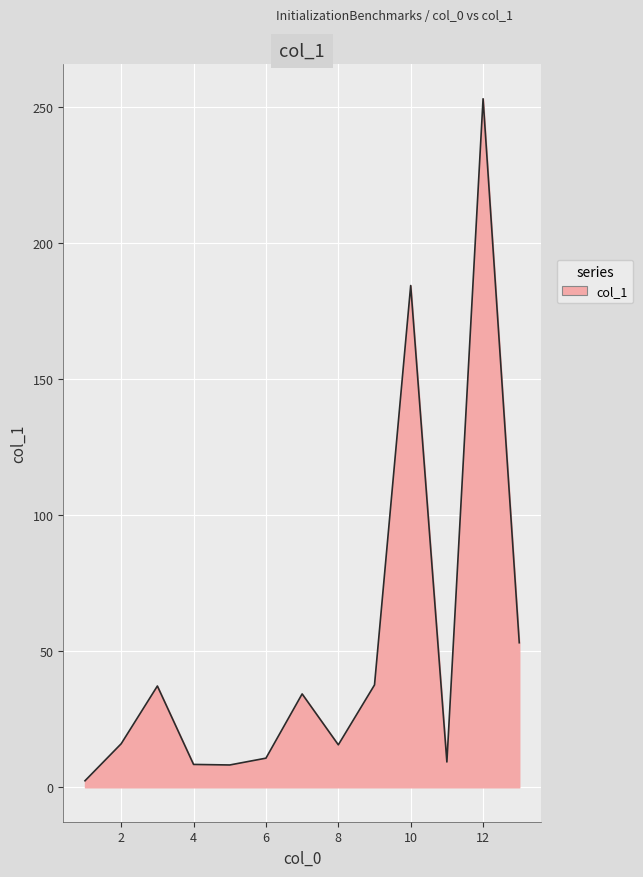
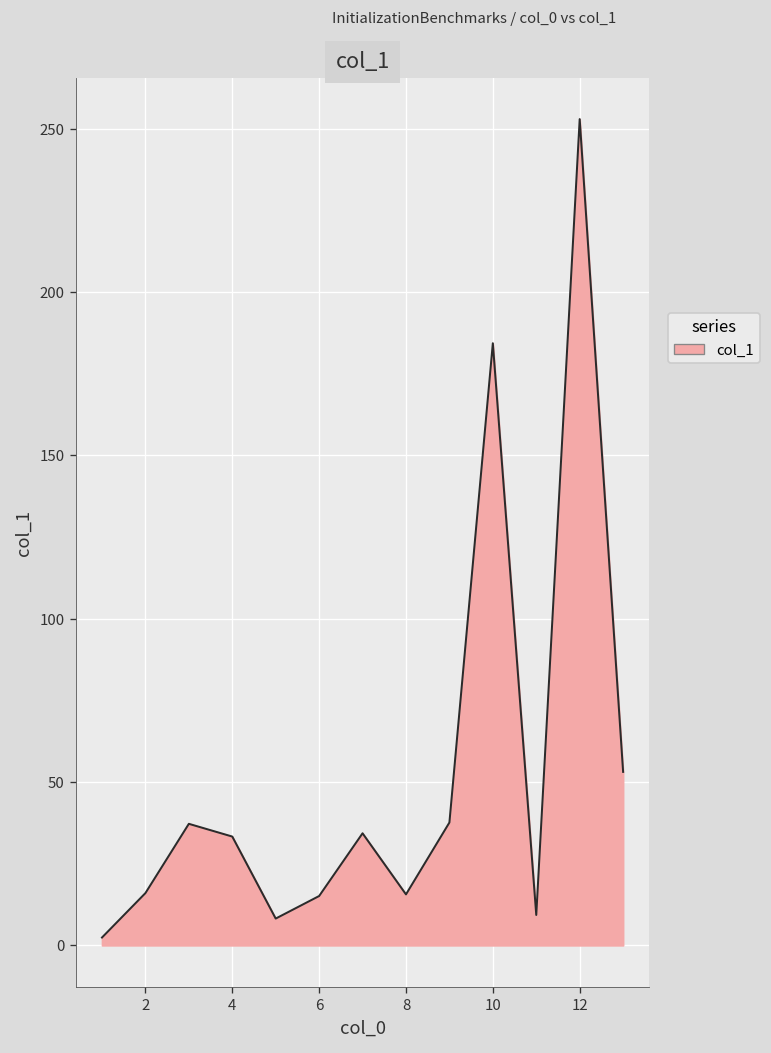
  {
    "2": 16,
-   "4": 8,
-   "6": 11,
+   "4": 33,
+   "6": 15,
    "8": 16,
    "10": 184,
    "12": 253
  }
